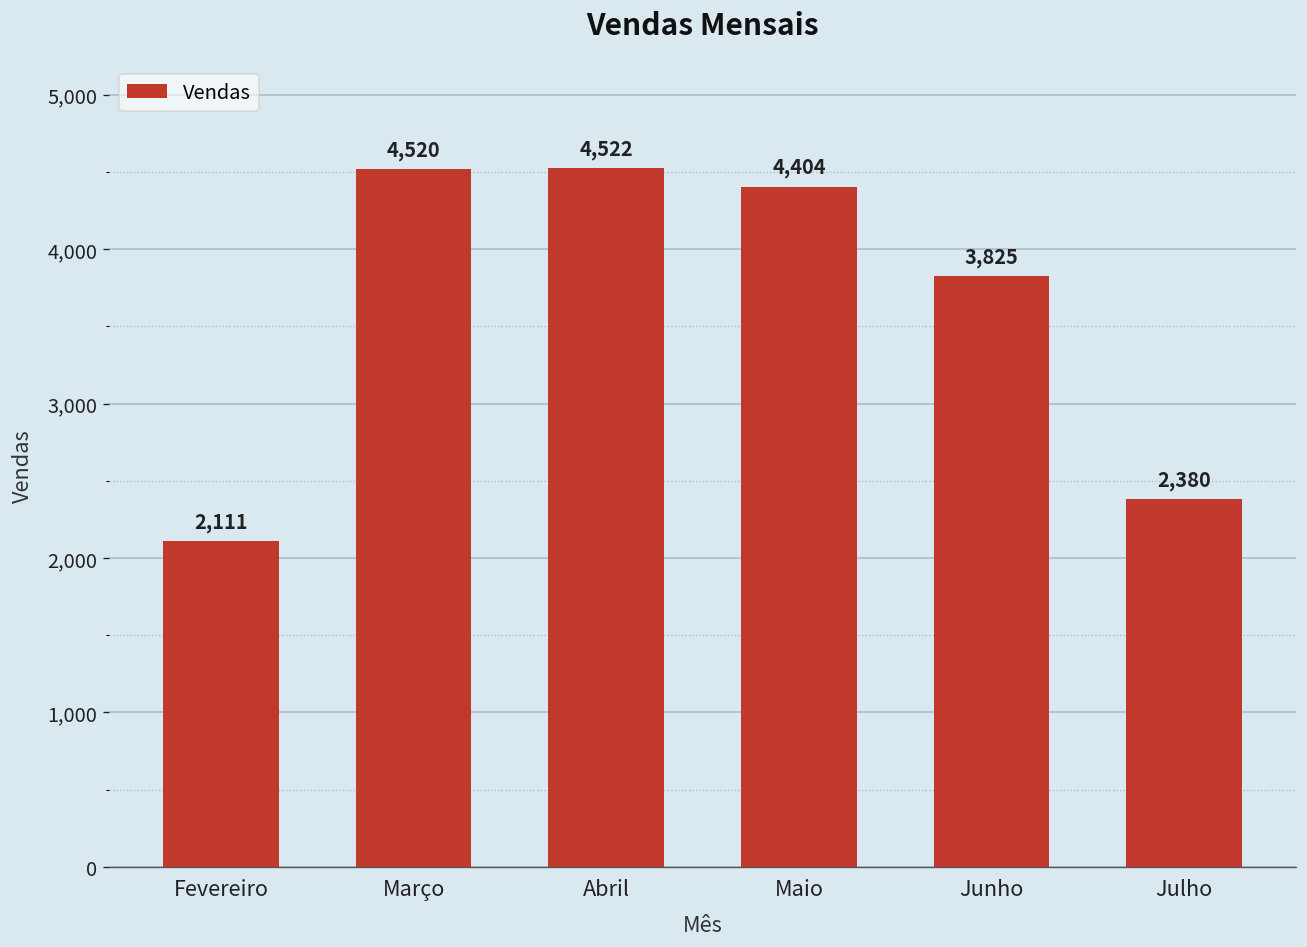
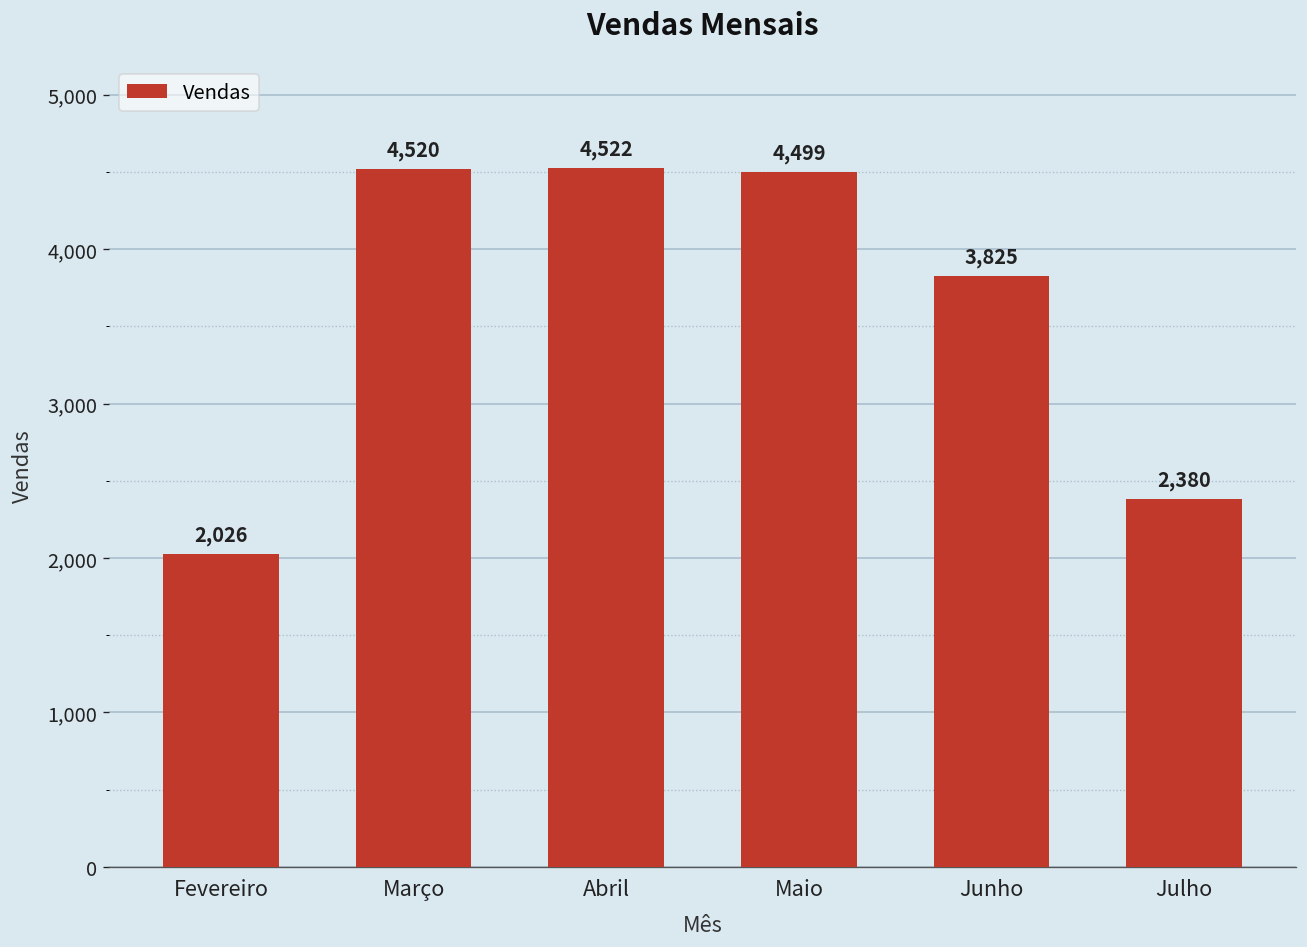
  {
-   "Fevereiro": "2,111",
+   "Fevereiro": "2,026",
    "Março": "4,520",
    "Abril": "4,522",
-   "Maio": "4,404",
+   "Maio": "4,499",
    "Junho": "3,825",
    "Julho": "2,380"
  }
